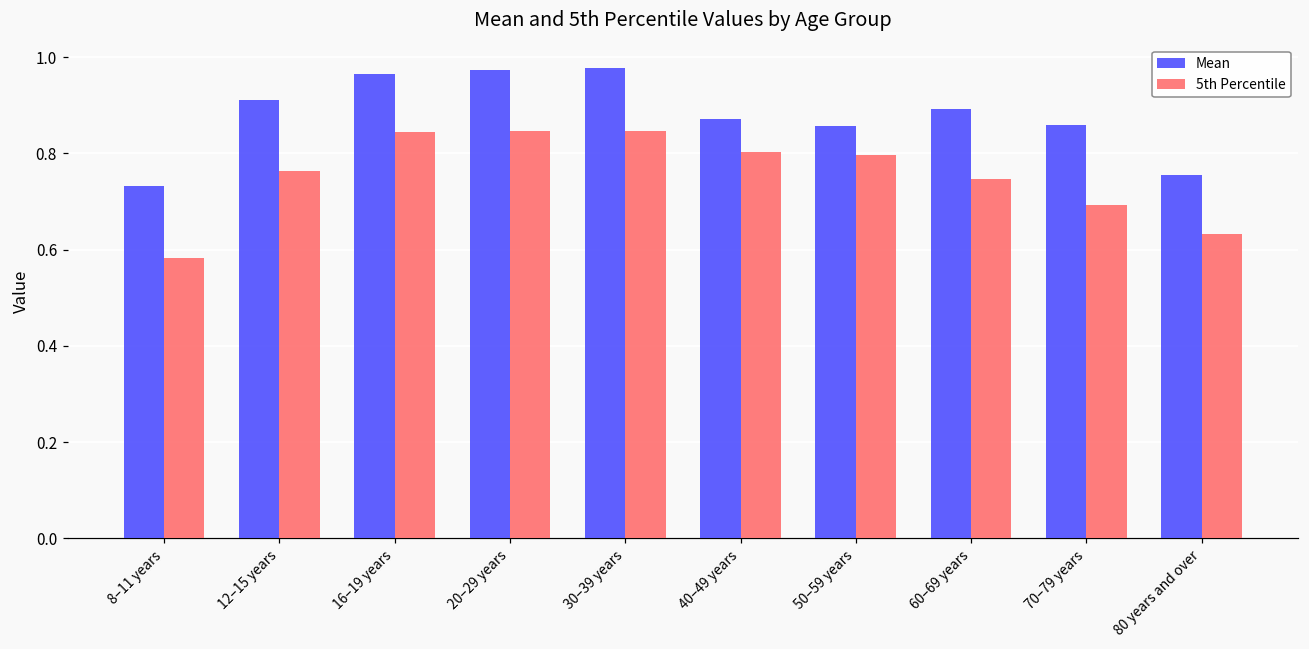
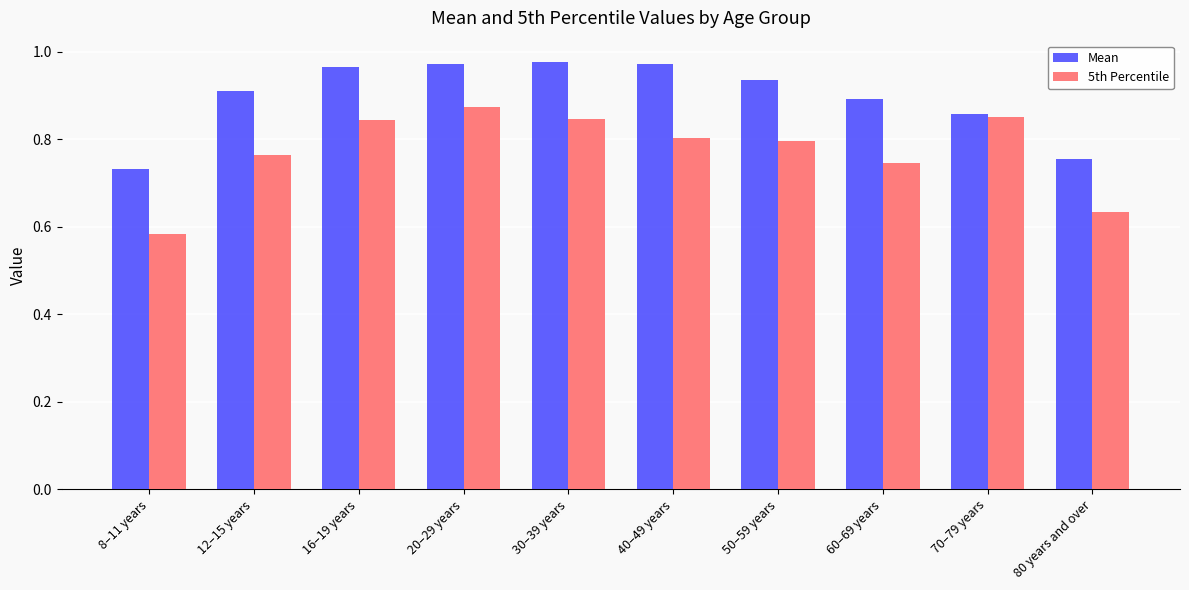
  {
    "Mean": {
      "8–11 years": 0.73,
      "12–15 years": 0.91,
      "16–19 years": 0.97,
      "20–29 years": 0.97,
      "30–39 years": 0.98,
-     "40–49 years": 0.87,
-     "50–59 years": 0.86,
+     "40–49 years": 0.97,
+     "50–59 years": 0.94,
      "60–69 years": 0.89,
      "70–79 years": 0.86,
      "80 years and over": 0.76
    },
    "5th Percentile": {
      "8–11 years": 0.58,
      "12–15 years": 0.76,
      "16–19 years": 0.85,
-     "20–29 years": 0.85,
+     "20–29 years": 0.87,
      "30–39 years": 0.85,
      "40–49 years": 0.80,
      "50–59 years": 0.80,
      "60–69 years": 0.75,
-     "70–79 years": 0.69,
+     "70–79 years": 0.85,
      "80 years and over": 0.63
    }
  }
